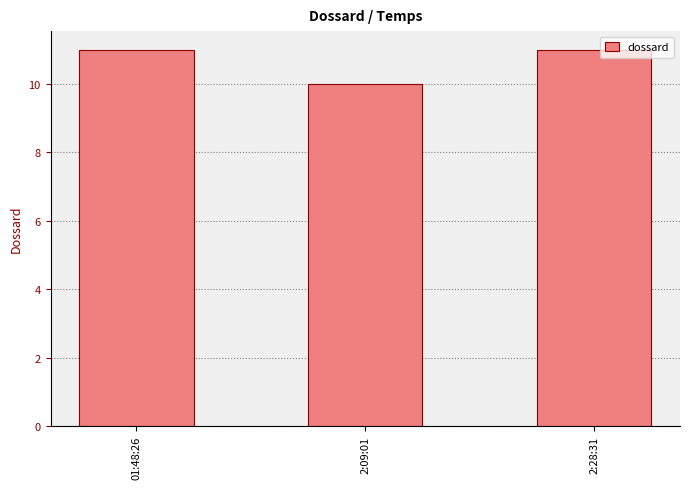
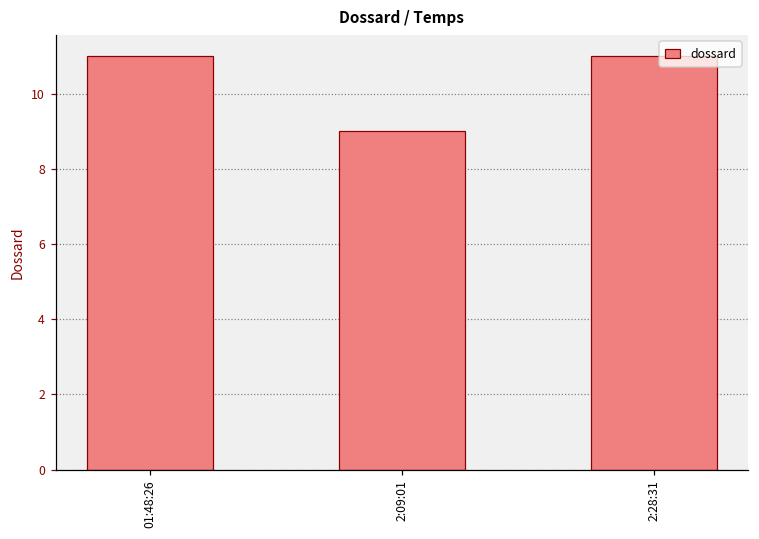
  {
    "01:48:26": 11,
-   "2:09:01": 10,
+   "2:09:01": 9,
    "2:28:31": 11
  }
